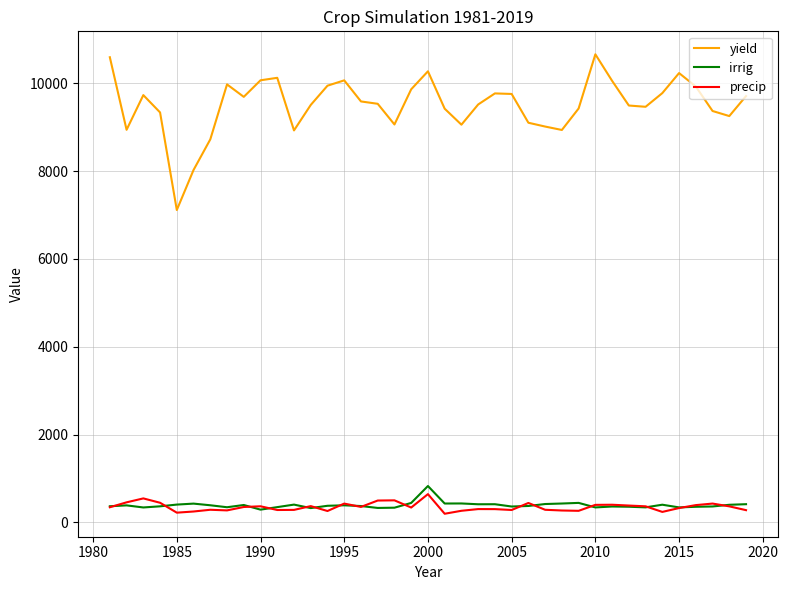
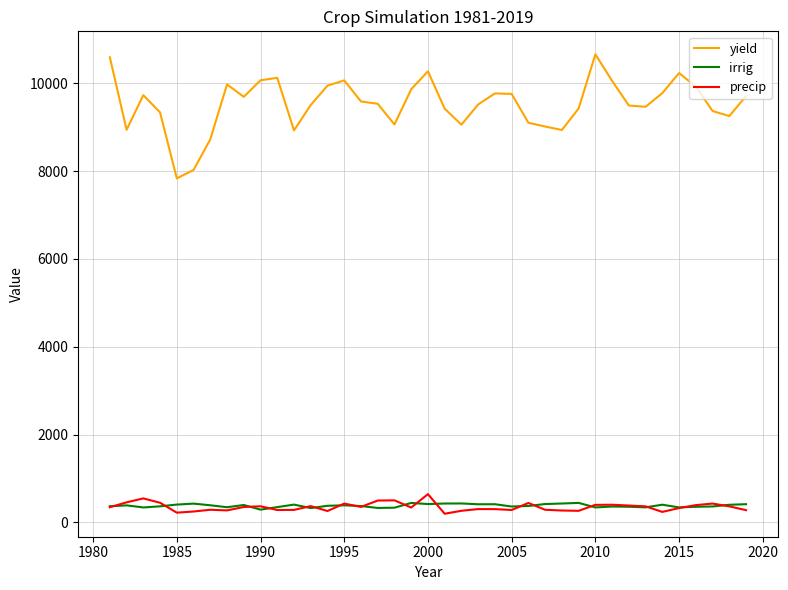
  {
    "yield": {
-     "1985": 7100,
+     "1985": 7800,
      "1990": 10100,
      "1995": 10100,
      "2000": 10300,
      "2005": 9800,
      "2010": 10700,
      "2015": 10200
    },
    "irrig": {
      "1985": 400,
      "1990": 300,
-     "2000": 800,
+     "2000": 400,
      "2005": 400
    },
    "precip": {
      "1985": 200,
      "1990": 400,
      "2000": 600,
      "2005": 300
    }
  }
